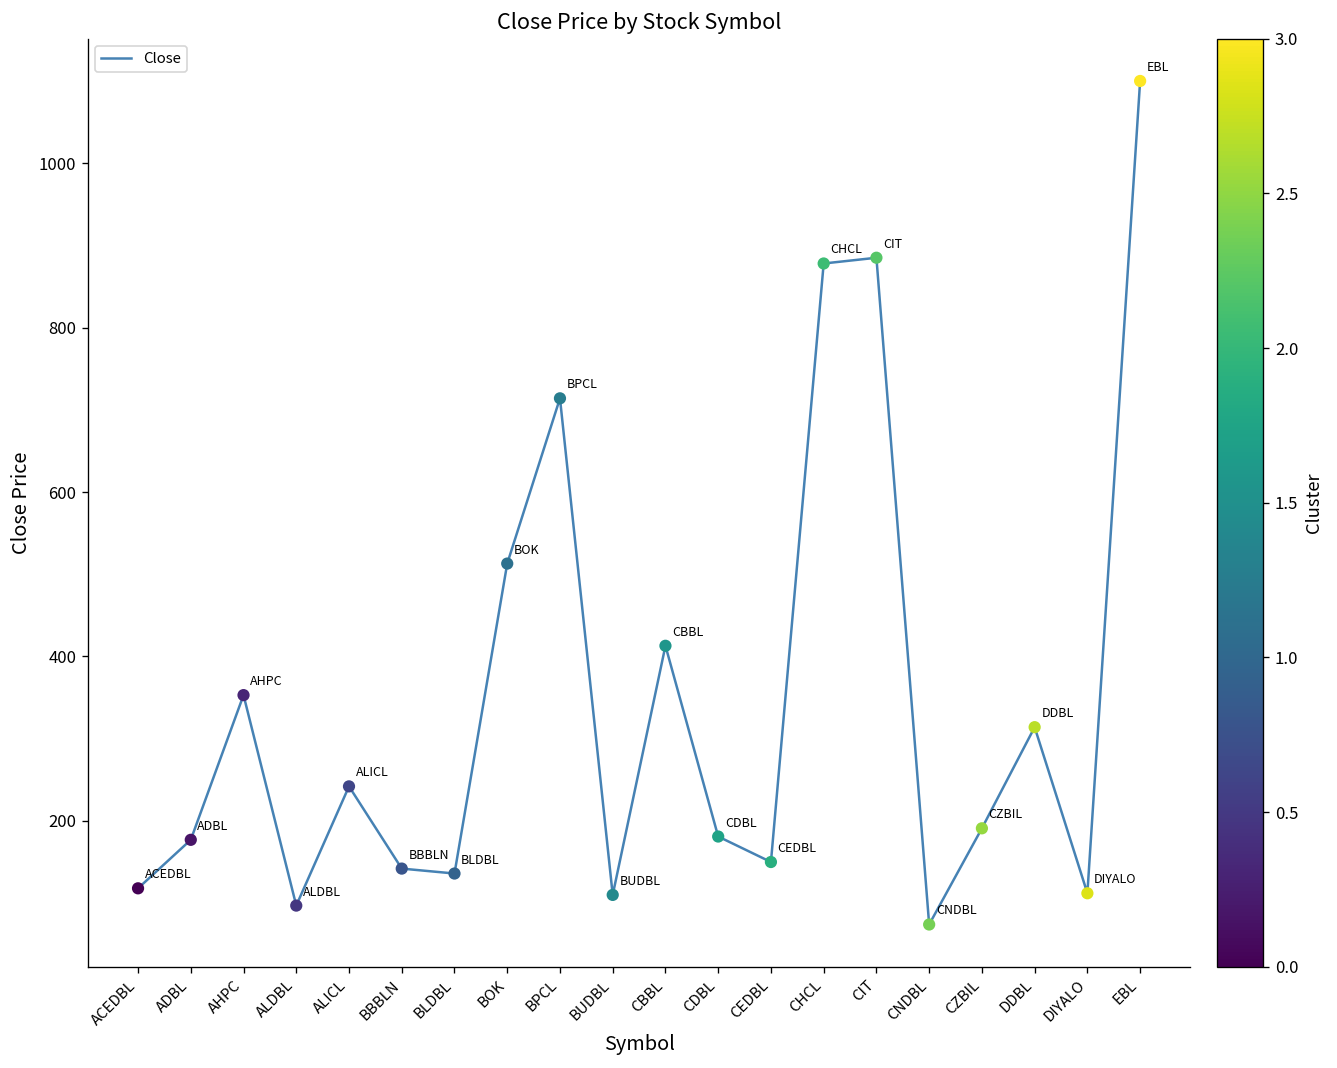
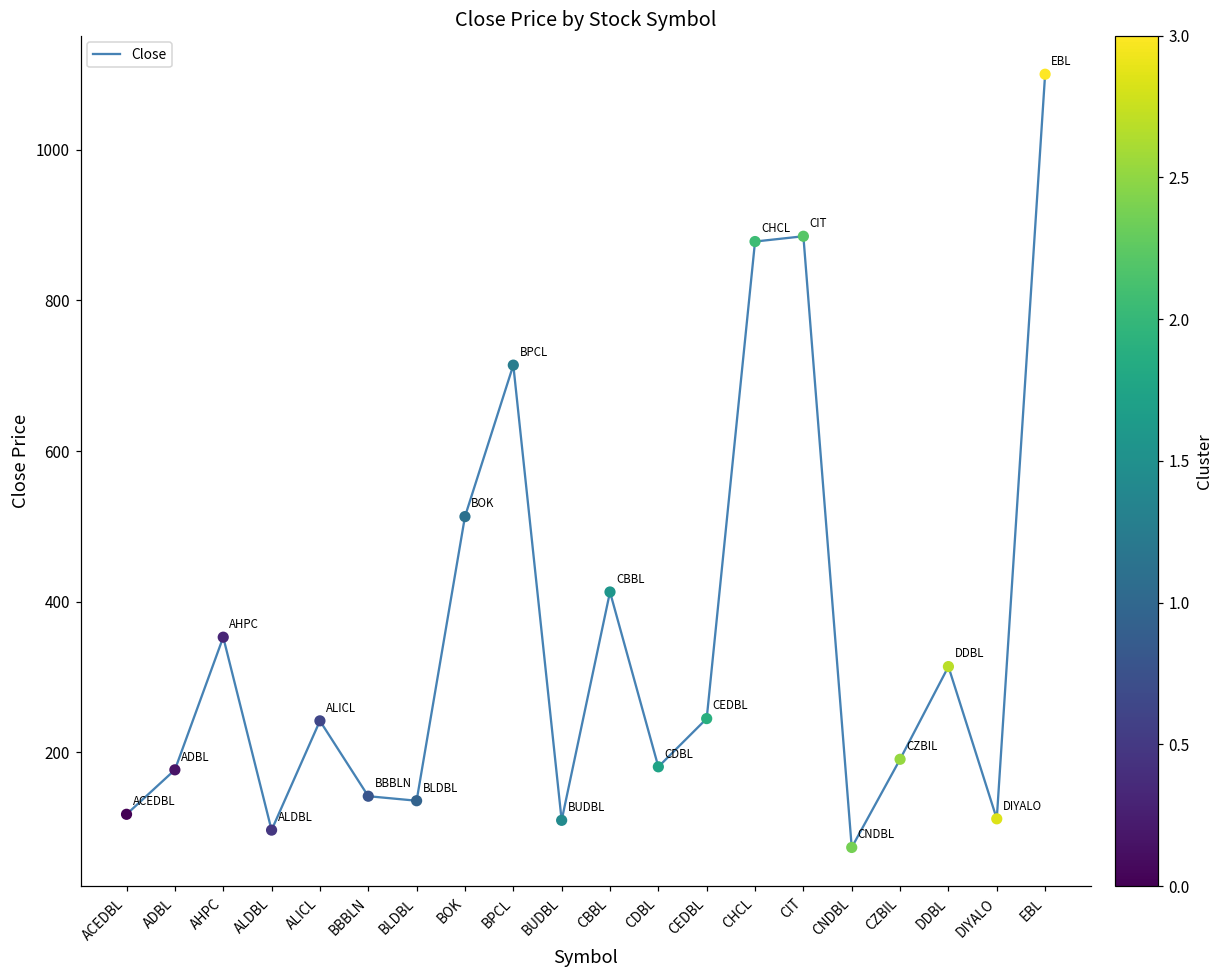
  {
    "ACEDBL": 120,
    "ADBL": 180,
    "AHPC": 350,
    "ALDBL": 100,
    "ALICL": 240,
    "BBBLN": 140,
    "BLDBL": 140,
    "BOK": 510,
    "BPCL": 710,
    "BUDBL": 110,
    "CBBL": 410,
    "CDBL": 180,
-   "CEDBL": 150,
+   "CEDBL": 250,
    "CHCL": 880,
    "CIT": 890,
    "CNDBL": 70,
    "CZBIL": 190,
    "DDBL": 310,
    "DIYALO": 110,
    "EBL": 1100
  }
